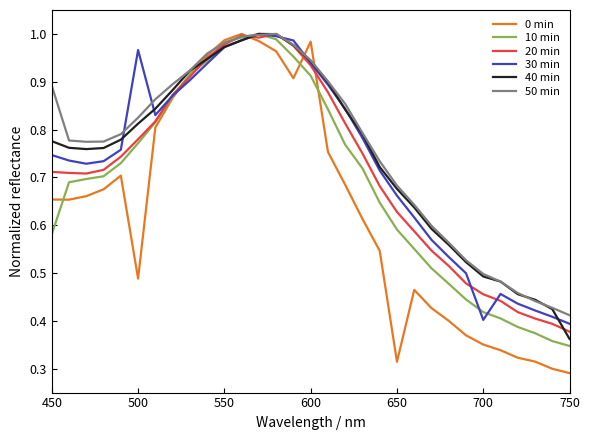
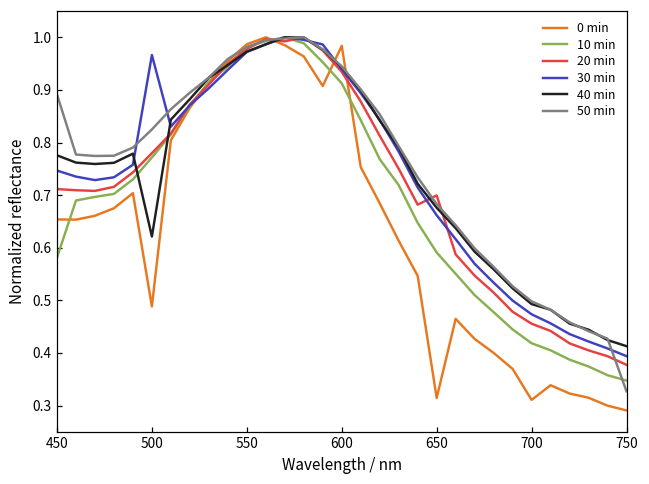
  {
    "0 min": {
      "450": 0.65,
      "500": 0.49,
      "600": 0.98,
      "650": 0.31,
-     "700": 0.35,
+     "700": 0.31,
      "750": 0.29
    },
    "10 min": {
      "450": 0.58,
      "500": 0.77,
      "600": 0.91,
      "650": 0.59,
      "700": 0.42,
      "750": 0.35
    },
    "20 min": {
      "450": 0.71,
      "500": 0.78,
-     "650": 0.63,
+     "650": 0.70,
      "700": 0.46,
      "750": 0.38
    },
    "30 min": {
      "450": 0.75,
      "500": 0.97,
      "650": 0.66,
-     "700": 0.40,
+     "700": 0.47,
      "750": 0.39
    },
    "40 min": {
      "450": 0.78,
-     "500": 0.81,
+     "500": 0.62,
      "650": 0.68,
-     "750": 0.36
+     "750": 0.41
    },
    "50 min": {
      "450": 0.89,
      "500": 0.82,
      "650": 0.68,
-     "750": 0.41
+     "750": 0.33
    }
  }
